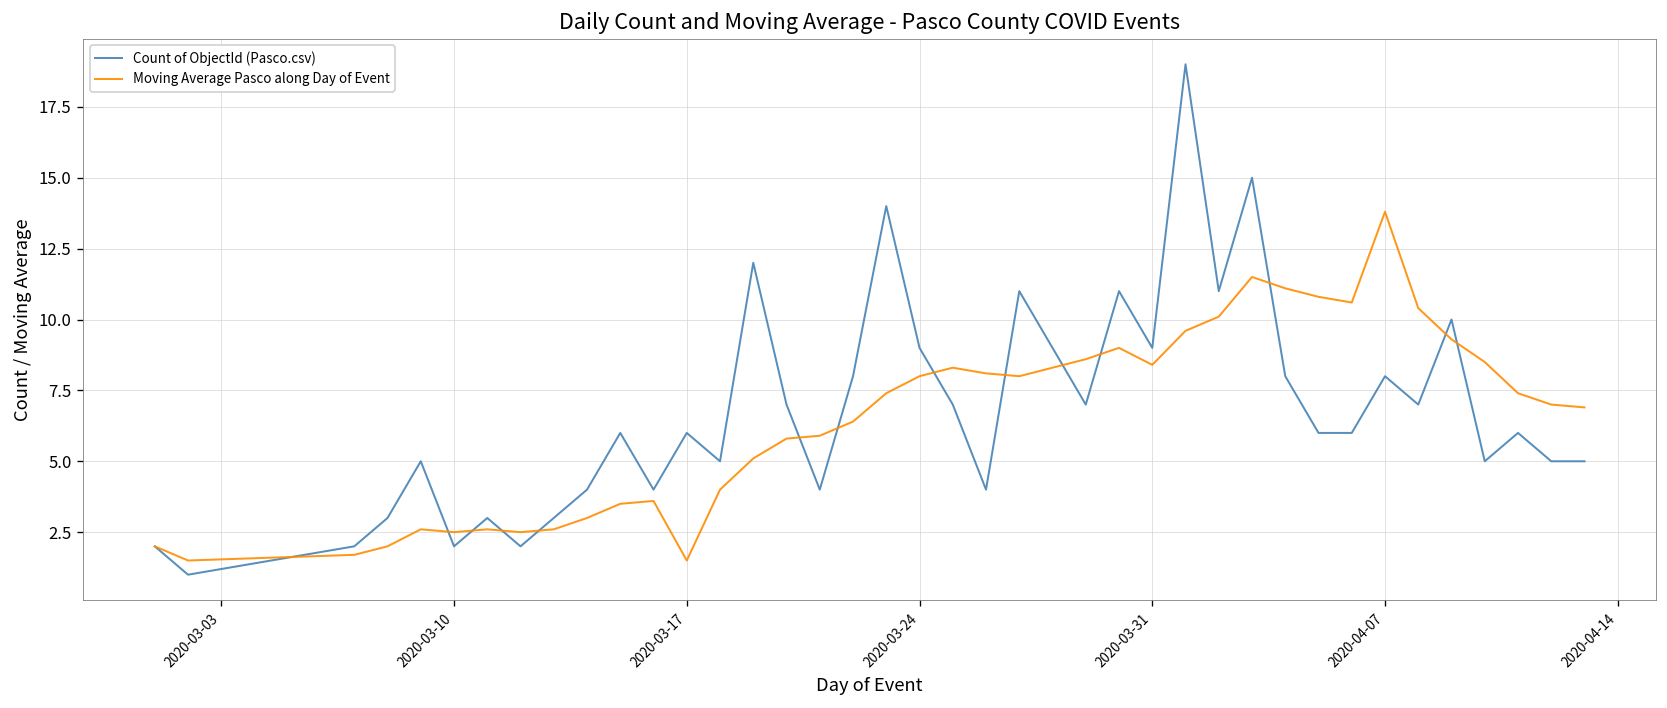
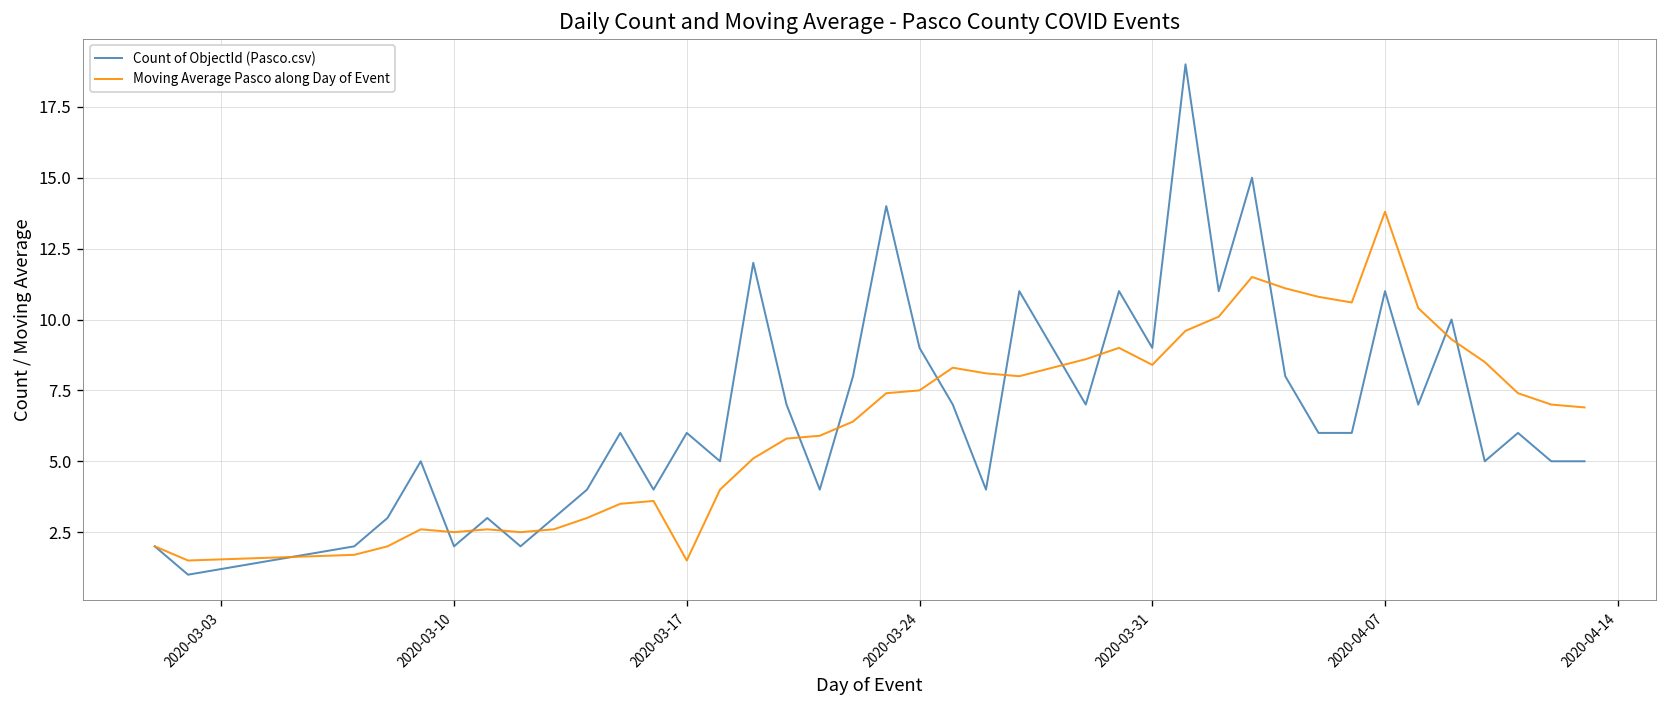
  {
    "Count of ObjectId (Pasco.csv)": {
      "2020-03-10": 2,
      "2020-03-17": 6,
      "2020-03-24": 9,
      "2020-03-31": 9,
-     "2020-04-07": 8
+     "2020-04-07": 11
    },
    "Moving Average Pasco along Day of Event": {
      "2020-03-10": 2.5,
      "2020-03-17": 1.5,
-     "2020-03-24": 8.0,
+     "2020-03-24": 7.5,
      "2020-03-31": 8.4,
      "2020-04-07": 13.8
    }
  }
